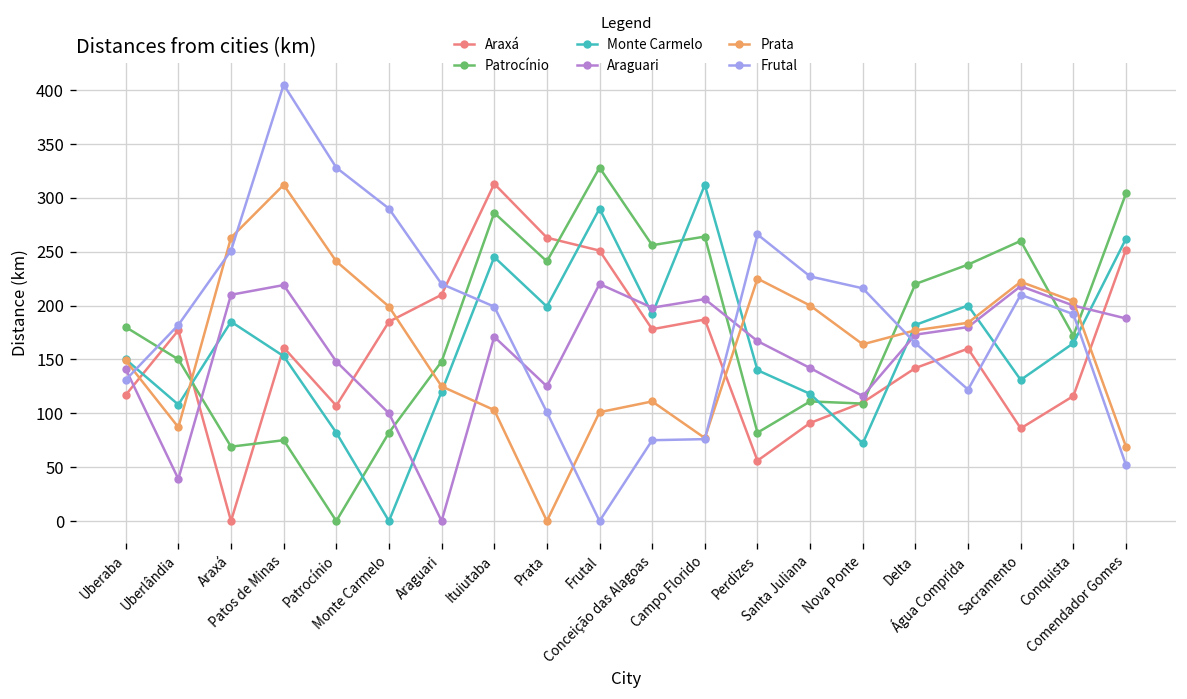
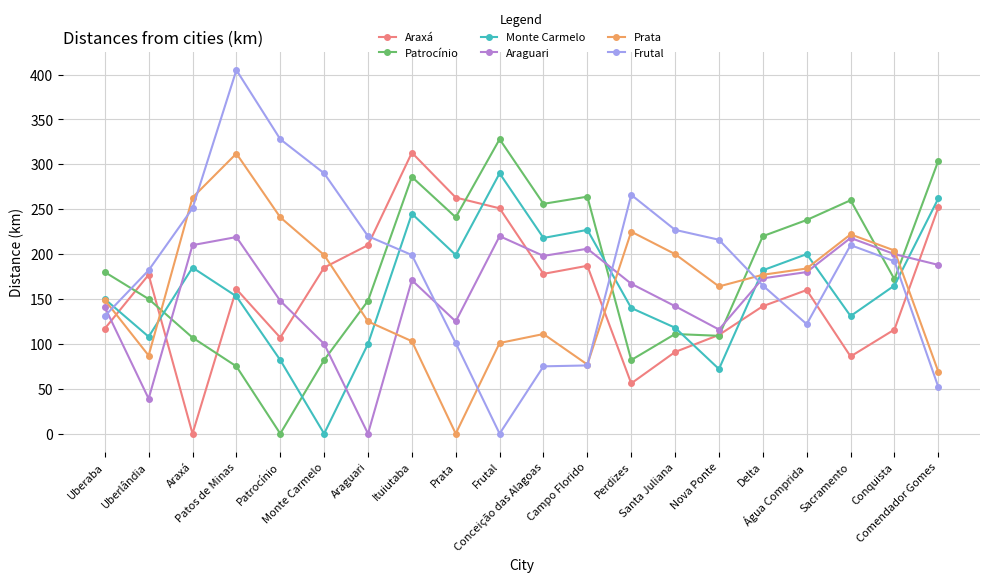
  {
    "Patrocínio": {
      "Uberaba": 180,
      "Uberlândia": 150,
-     "Araxá": 70,
+     "Araxá": 110,
      "Patos de Minas": 80,
      "Patrocínio": 0,
      "Monte Carmelo": 80,
      "Araguari": 150,
      "Ituiutaba": 290,
      "Prata": 240,
      "Frutal": 330,
      "Conceição das Alagoas": 260,
      "Campo Florido": 260,
      "Perdizes": 80,
      "Santa Juliana": 110,
      "Delta": 220,
      "Água Comprida": 240,
      "Sacramento": 260,
      "Conquista": 170,
      "Comendador Gomes": 300
    },
    "Monte Carmelo": {
      "Uberlândia": 110,
      "Araxá": 190,
      "Patos de Minas": 150,
      "Patrocínio": 80,
      "Monte Carmelo": 0,
-     "Araguari": 120,
+     "Araguari": 100,
      "Ituiutaba": 250,
      "Prata": 200,
      "Frutal": 290,
-     "Conceição das Alagoas": 190,
-     "Campo Florido": 310,
+     "Conceição das Alagoas": 220,
+     "Campo Florido": 230,
      "Perdizes": 140,
      "Santa Juliana": 120,
      "Nova Ponte": 70,
      "Delta": 180,
      "Água Comprida": 200,
      "Sacramento": 130,
      "Conquista": 170,
      "Comendador Gomes": 260
    }
  }
